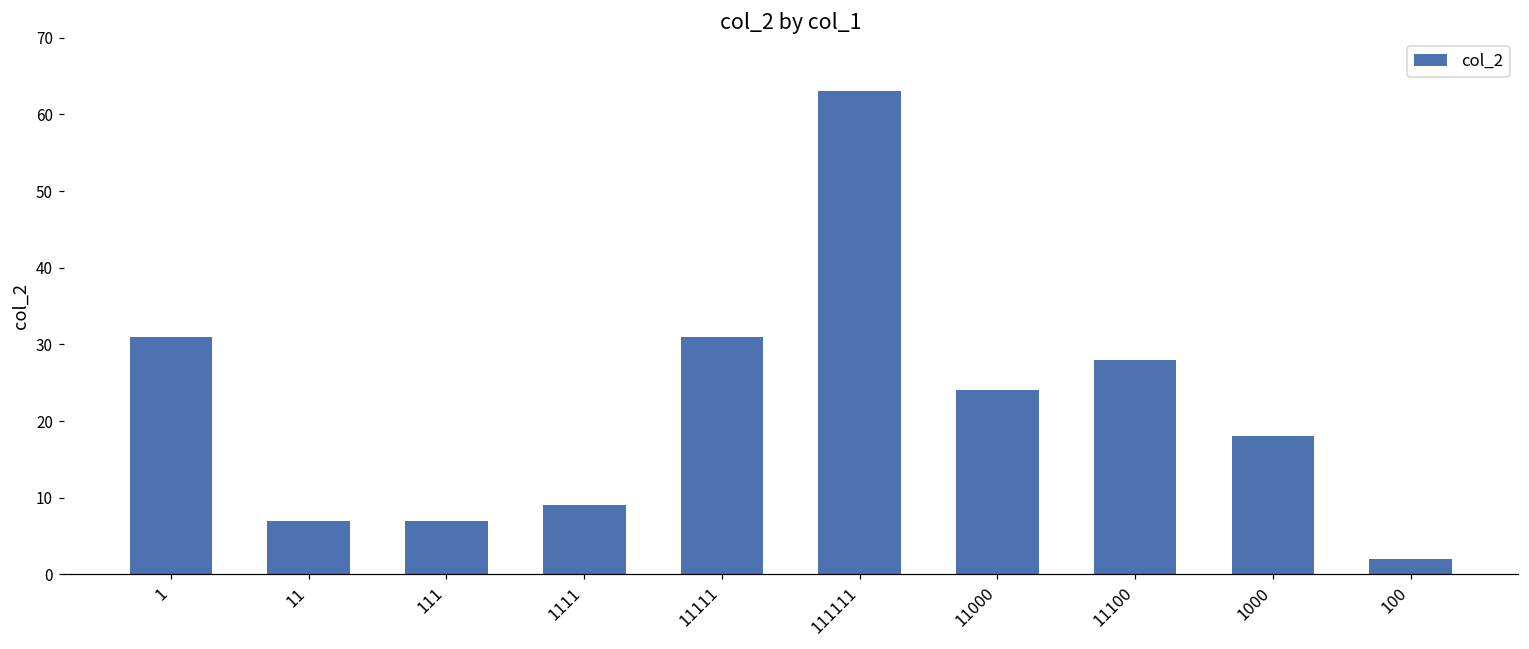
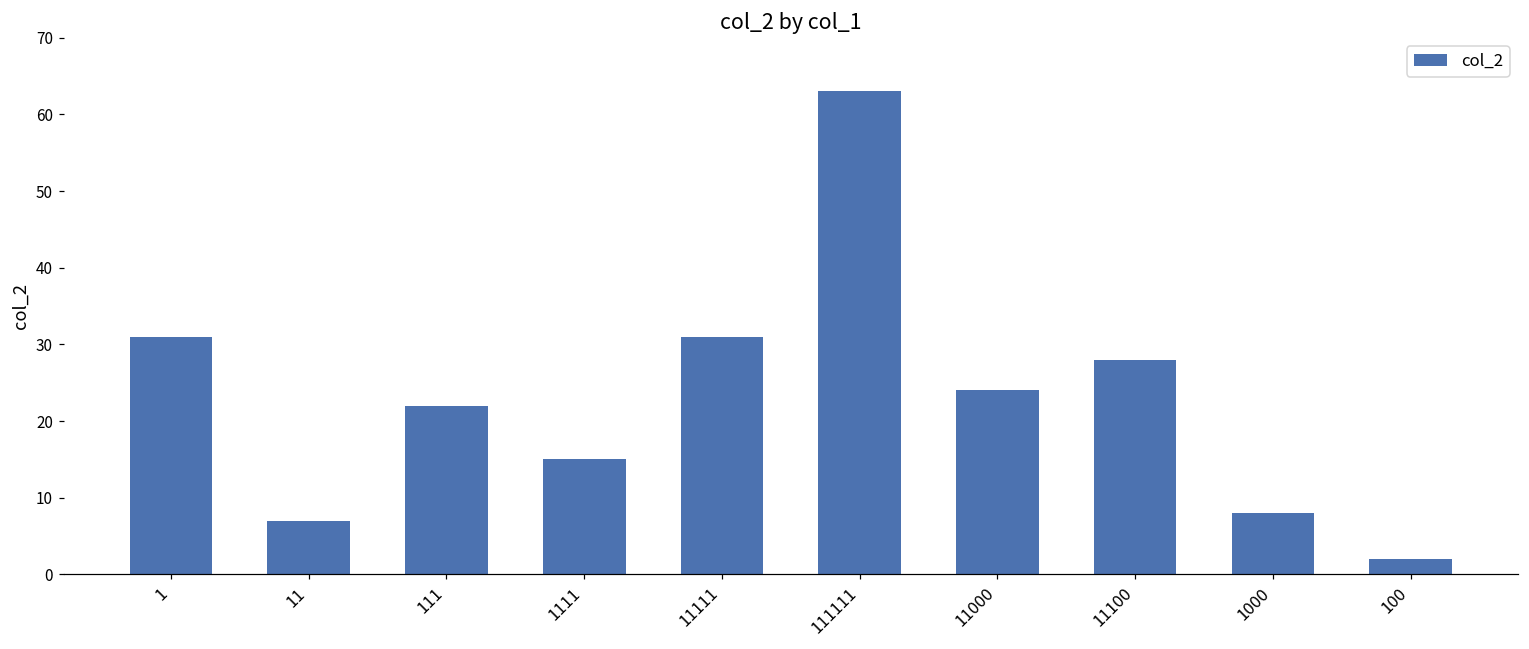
  {
    "1": 31,
    "11": 7,
-   "111": 7,
-   "1111": 9,
+   "111": 22,
+   "1111": 15,
    "11111": 31,
    "111111": 63,
    "11000": 24,
    "11100": 28,
-   "1000": 18,
+   "1000": 8,
    "100": 2
  }
